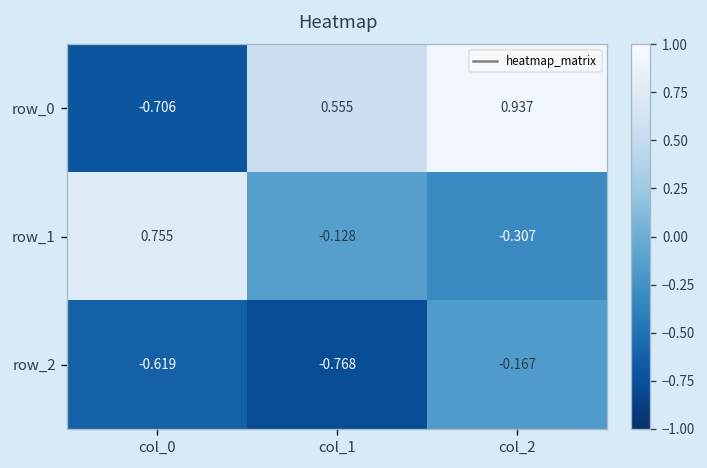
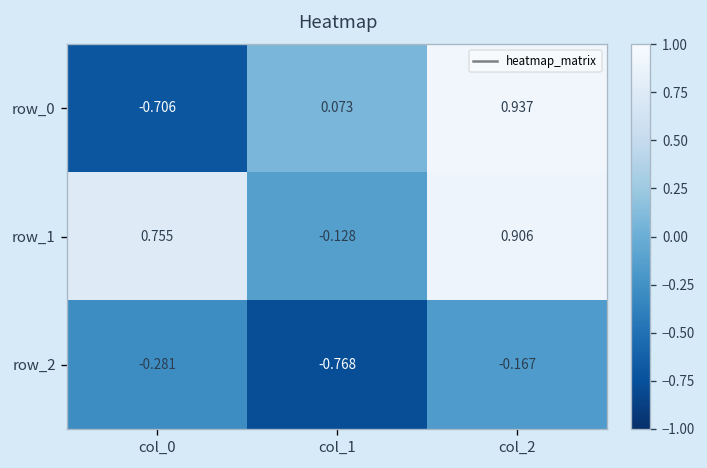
  {
    "row_0": {
      "col_0": -0.706,
-     "col_1": 0.555,
+     "col_1": 0.073,
      "col_2": 0.937
    },
    "row_1": {
      "col_0": 0.755,
      "col_1": -0.128,
-     "col_2": -0.307
+     "col_2": 0.906
    },
    "row_2": {
-     "col_0": -0.619,
+     "col_0": -0.281,
      "col_1": -0.768,
      "col_2": -0.167
    }
  }
